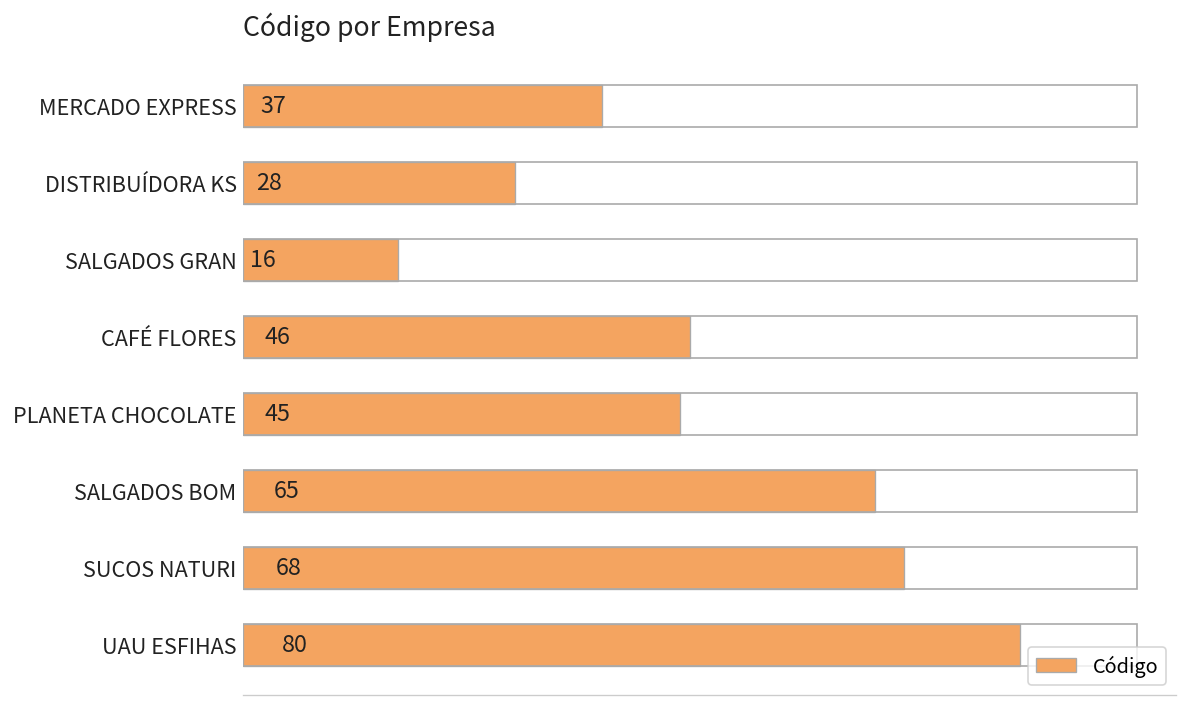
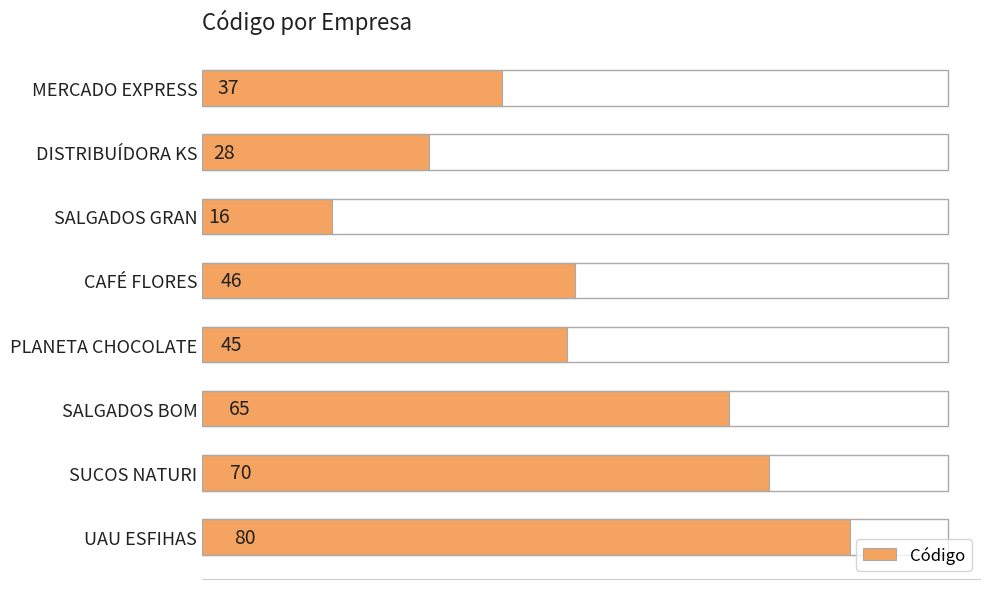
  {
    "MERCADO EXPRESS": 37,
    "DISTRIBUÍDORA KS": 28,
    "SALGADOS GRAN": 16,
    "CAFÉ FLORES": 46,
    "PLANETA CHOCOLATE": 45,
    "SALGADOS BOM": 65,
-   "SUCOS NATURI": 68,
+   "SUCOS NATURI": 70,
    "UAU ESFIHAS": 80
  }
